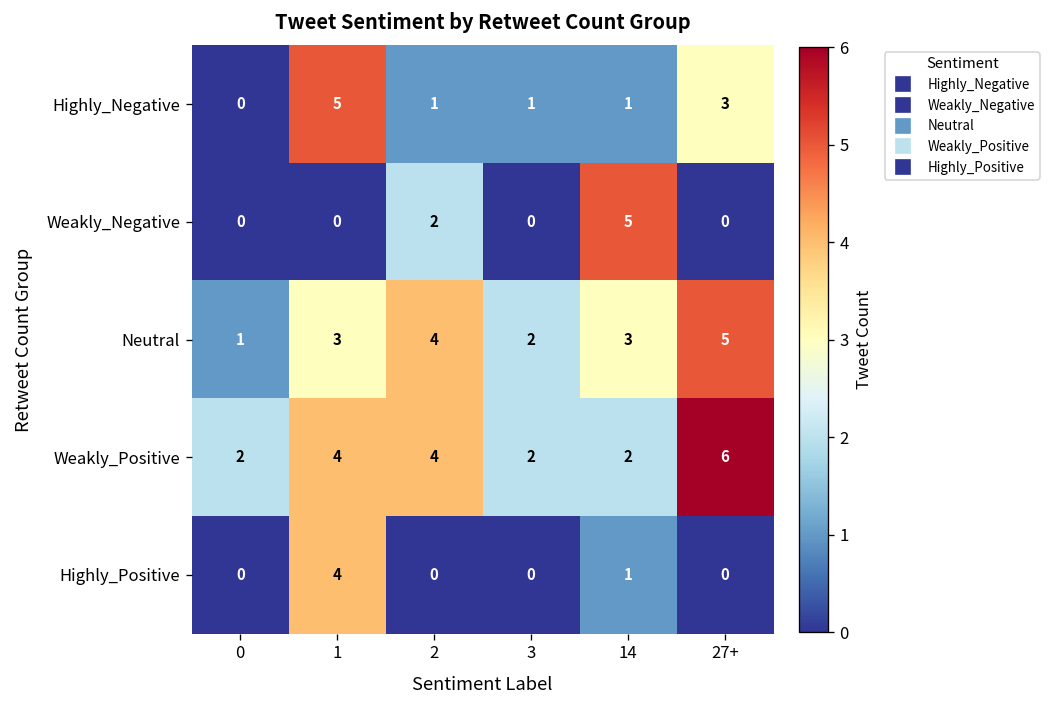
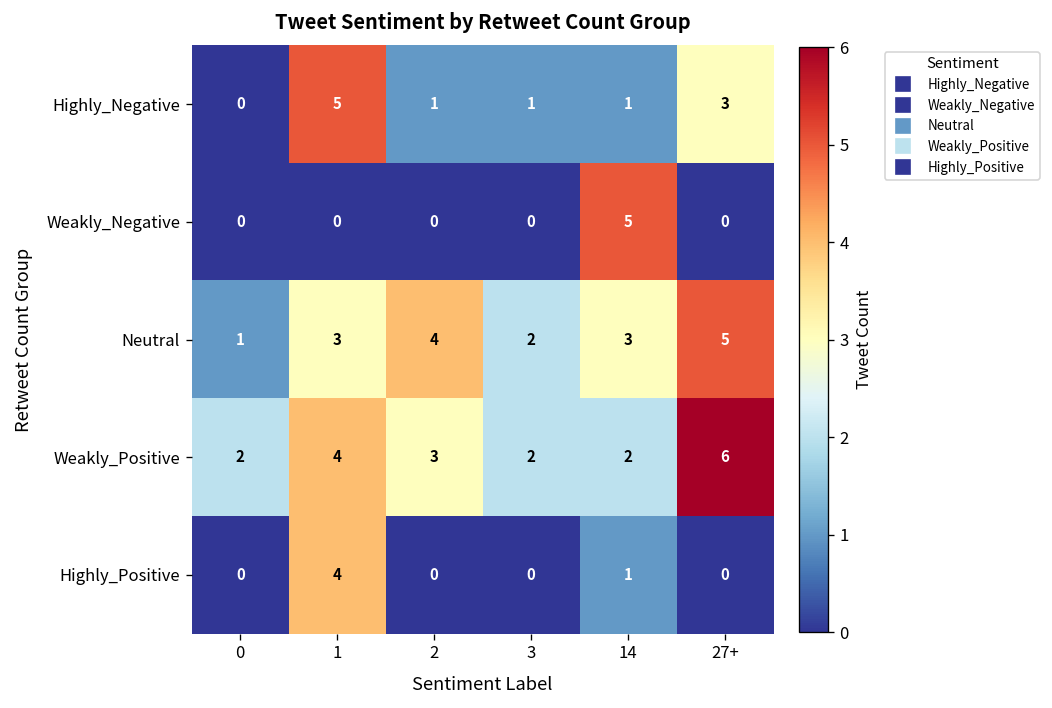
  {
    "Highly_Negative": {
      "0": 0,
      "1": 5,
      "2": 1,
      "3": 1,
      "14": 1,
      "27+": 3
    },
    "Weakly_Negative": {
      "0": 0,
      "1": 0,
-     "2": 2,
+     "2": 0,
      "3": 0,
      "14": 5,
      "27+": 0
    },
    "Neutral": {
      "0": 1,
      "1": 3,
      "2": 4,
      "3": 2,
      "14": 3,
      "27+": 5
    },
    "Weakly_Positive": {
      "0": 2,
      "1": 4,
-     "2": 4,
+     "2": 3,
      "3": 2,
      "14": 2,
      "27+": 6
    },
    "Highly_Positive": {
      "0": 0,
      "1": 4,
      "2": 0,
      "3": 0,
      "14": 1,
      "27+": 0
    }
  }
